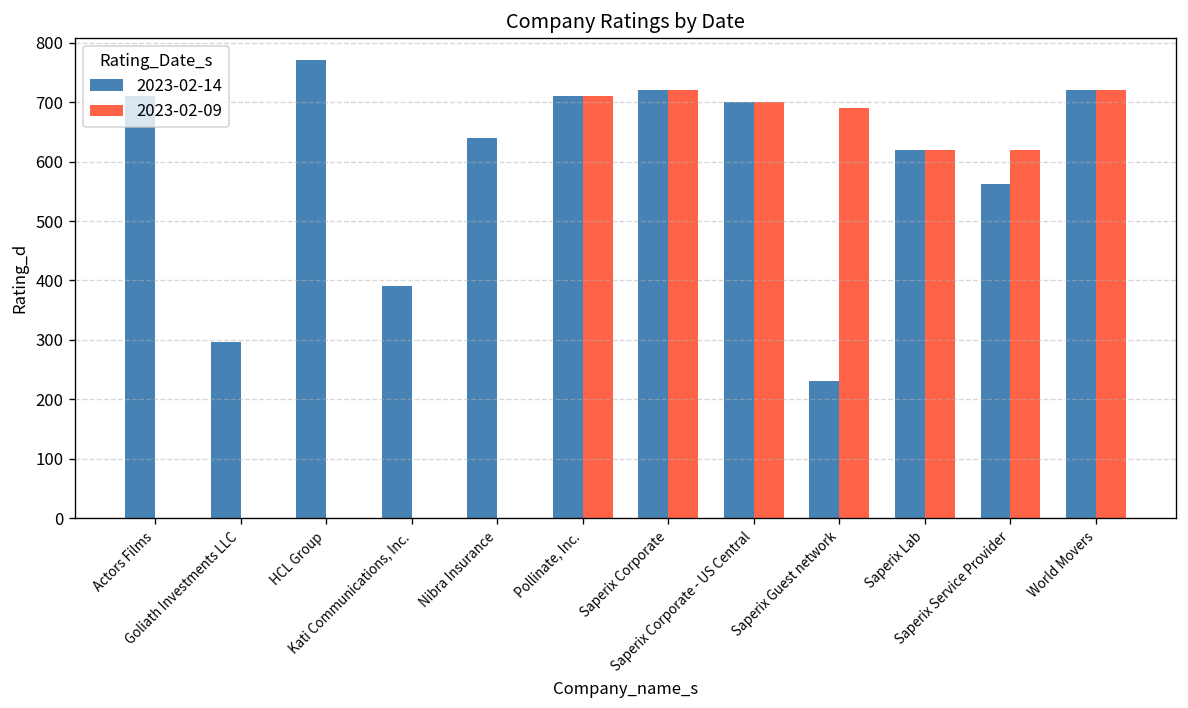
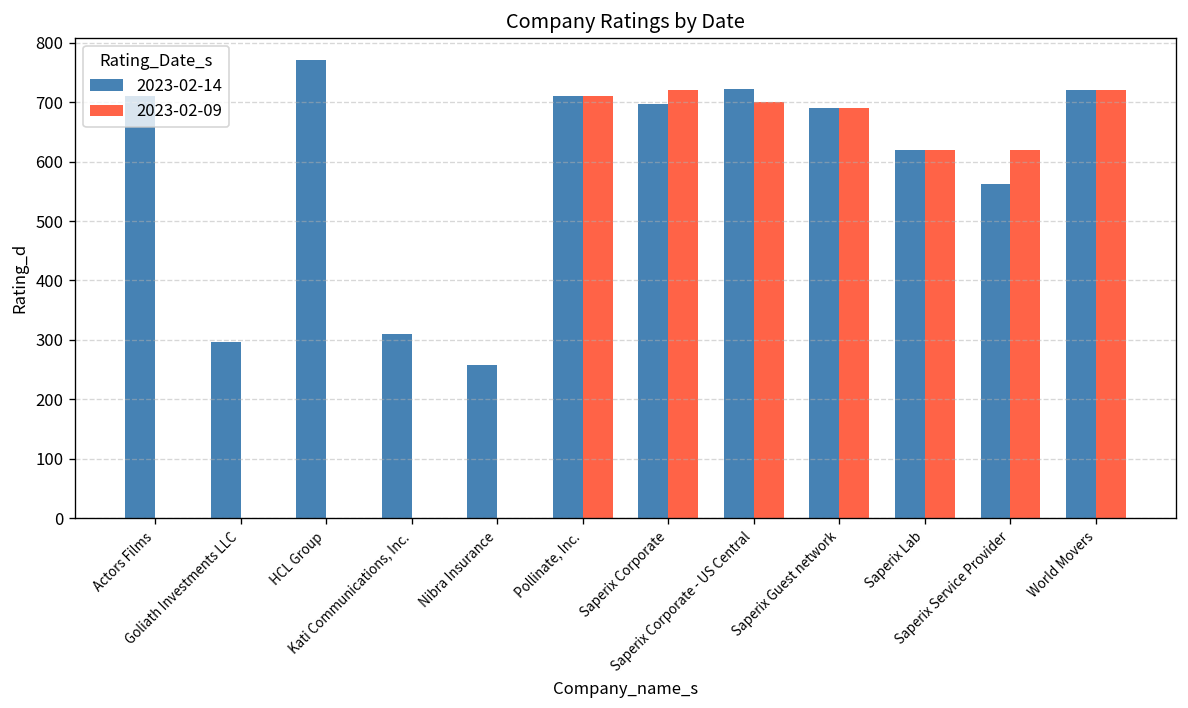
  {
    "2023-02-14": {
      "Goliath Investments LLC": 300,
      "HCL Group": 770,
-     "Kati Communications, Inc.": 390,
-     "Nibra Insurance": 640,
+     "Kati Communications, Inc.": 310,
+     "Nibra Insurance": 260,
      "Pollinate, Inc.": 710,
-     "Saperix Corporate": 720,
-     "Saperix Corporate - US Central": 700,
-     "Saperix Guest network": 230,
+     "Saperix Corporate": 700,
+     "Saperix Corporate - US Central": 720,
+     "Saperix Guest network": 690,
      "Saperix Lab": 620,
      "Saperix Service Provider": 560,
      "World Movers": 720
    },
    "2023-02-09": {
      "Actors Films": 0,
      "Goliath Investments LLC": 0,
      "HCL Group": 0,
      "Kati Communications, Inc.": 0,
      "Nibra Insurance": 0,
      "Pollinate, Inc.": 710,
      "Saperix Corporate": 720,
      "Saperix Corporate - US Central": 700,
      "Saperix Guest network": 690,
      "Saperix Lab": 620,
      "Saperix Service Provider": 620,
      "World Movers": 720
    }
  }
